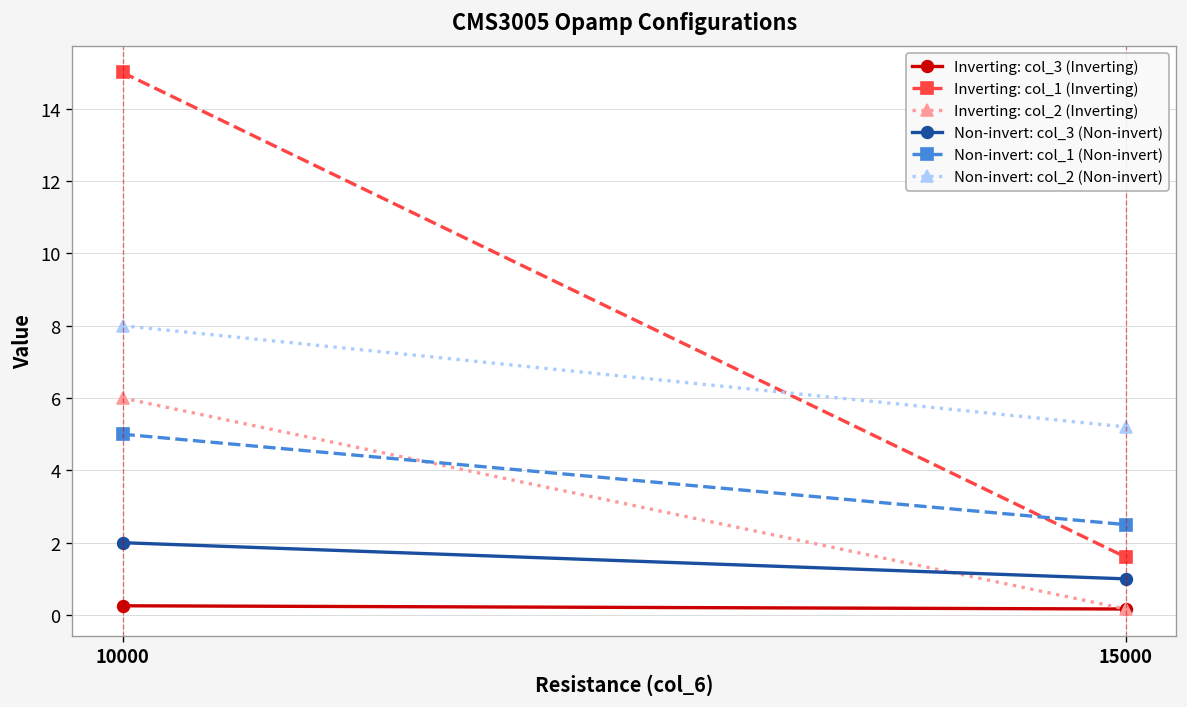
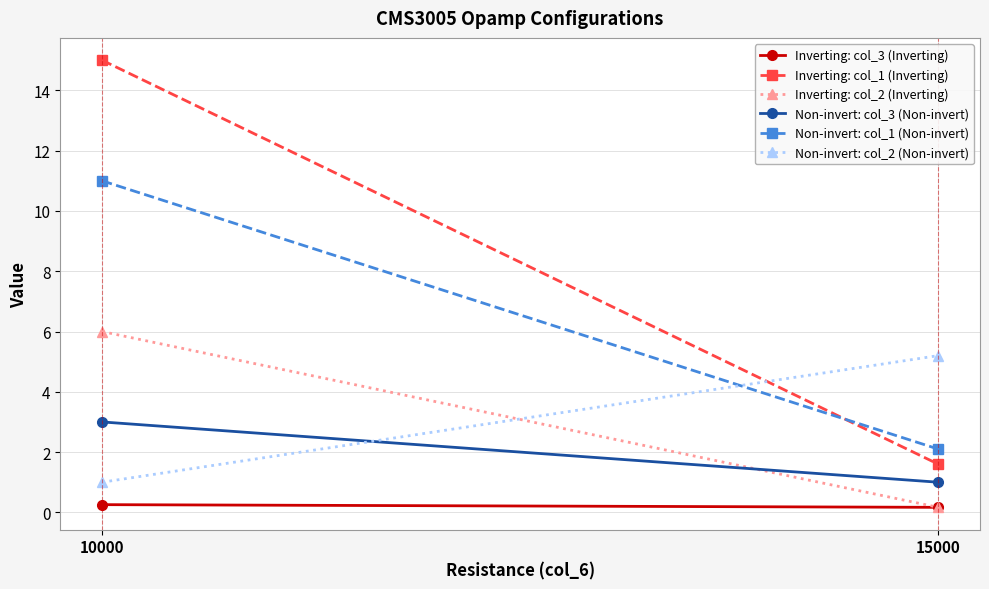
  {
    "Inverting: col_3 (Inverting)": {
      "10000": 0.3
    },
    "Inverting: col_1 (Inverting)": {
      "10000": 15.0,
      "15000": 1.6
    },
    "Inverting: col_2 (Inverting)": {
      "10000": 6.0
    },
    "Non-invert: col_3 (Non-invert)": {
-     "10000": 2,
+     "10000": 3,
      "15000": 1
    },
    "Non-invert: col_1 (Non-invert)": {
-     "10000": 5,
-     "15000": 2.5
+     "10000": 11,
+     "15000": 2.1
    },
    "Non-invert: col_2 (Non-invert)": {
-     "10000": 8,
+     "10000": 1,
      "15000": 5.2
    }
  }
